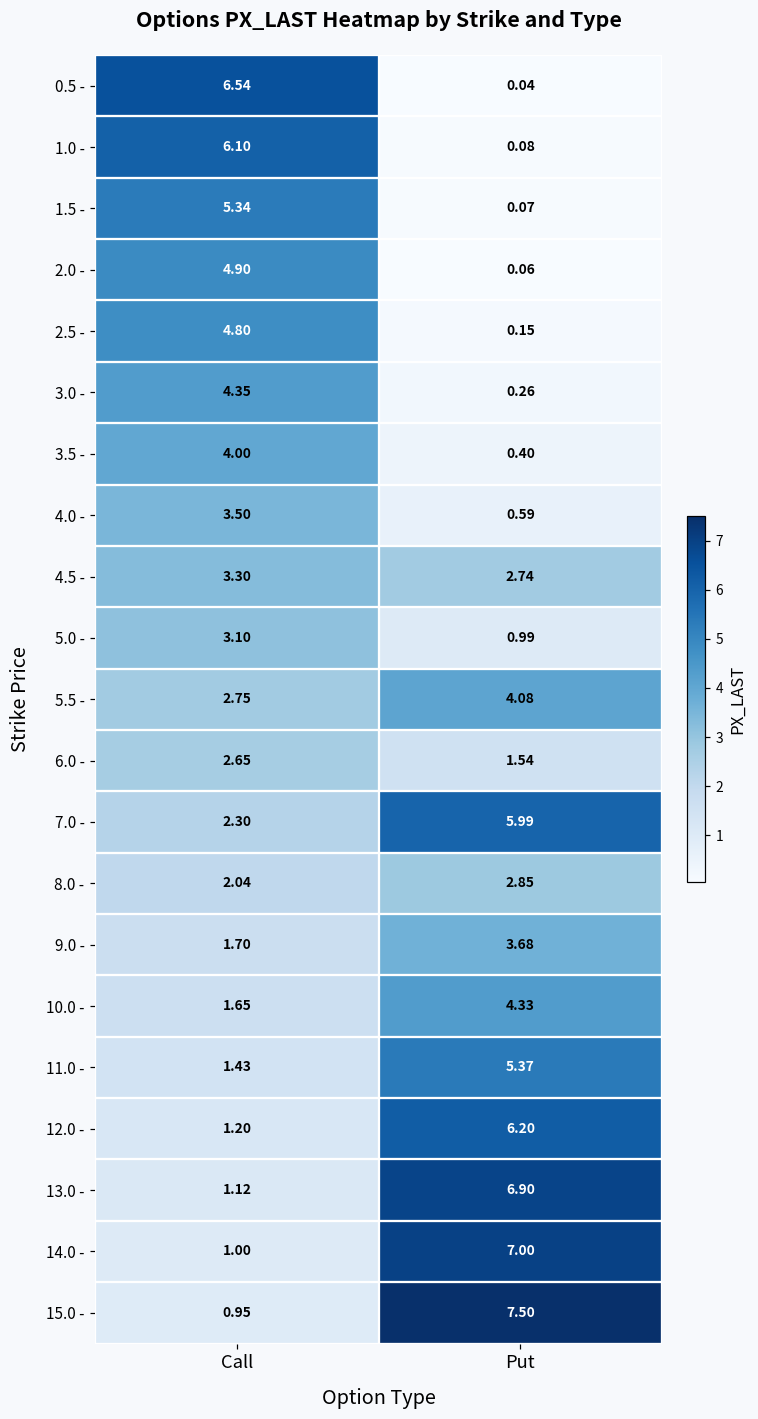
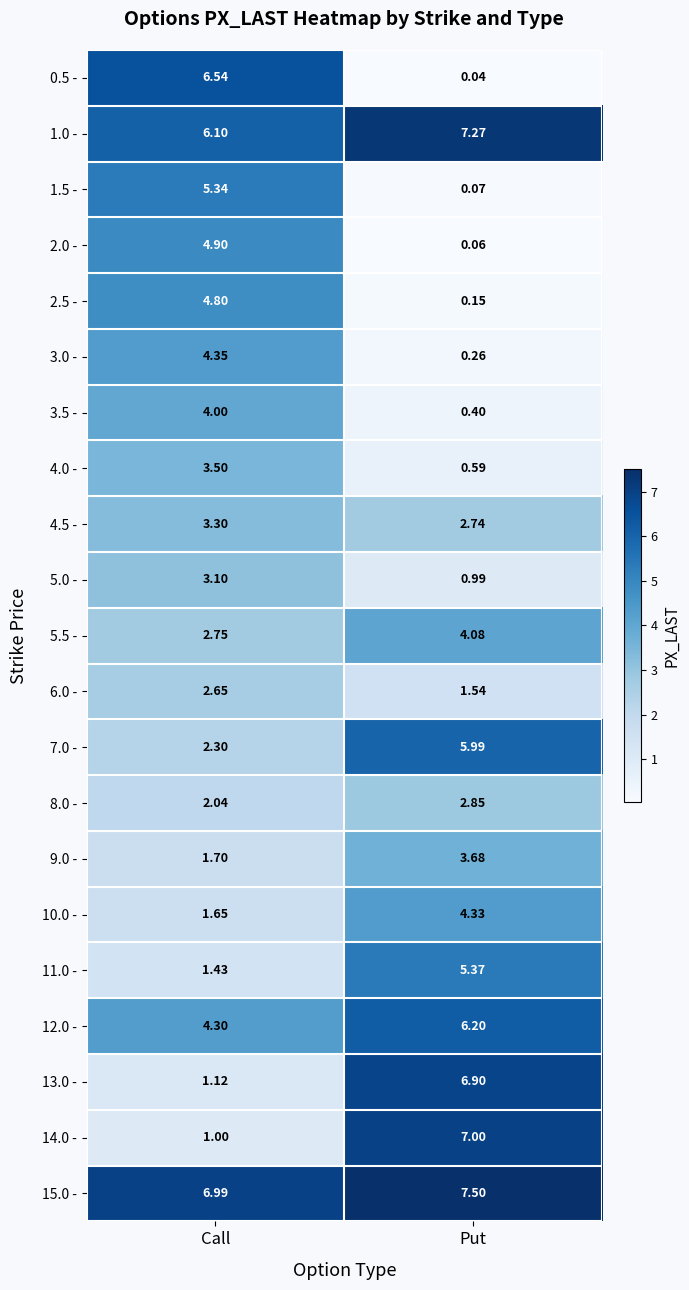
  {
    "0.5 -": {
      "Call": 6.54,
      "Put": 0.04
    },
    "1.0 -": {
      "Call": 6.10,
-     "Put": 0.08
+     "Put": 7.27
    },
    "1.5 -": {
      "Call": 5.34,
      "Put": 0.07
    },
    "2.0 -": {
      "Call": 4.90,
      "Put": 0.06
    },
    "2.5 -": {
      "Call": 4.80,
      "Put": 0.15
    },
    "3.0 -": {
      "Call": 4.35,
      "Put": 0.26
    },
    "3.5 -": {
      "Call": 4.00,
      "Put": 0.40
    },
    "4.0 -": {
      "Call": 3.50,
      "Put": 0.59
    },
    "4.5 -": {
      "Call": 3.30,
      "Put": 2.74
    },
    "5.0 -": {
      "Call": 3.10,
      "Put": 0.99
    },
    "5.5 -": {
      "Call": 2.75,
      "Put": 4.08
    },
    "6.0 -": {
      "Call": 2.65,
      "Put": 1.54
    },
    "7.0 -": {
      "Call": 2.30,
      "Put": 5.99
    },
    "8.0 -": {
      "Call": 2.04,
      "Put": 2.85
    },
    "9.0 -": {
      "Call": 1.70,
      "Put": 3.68
    },
    "10.0 -": {
      "Call": 1.65,
      "Put": 4.33
    },
    "11.0 -": {
      "Call": 1.43,
      "Put": 5.37
    },
    "12.0 -": {
-     "Call": 1.20,
+     "Call": 4.30,
      "Put": 6.20
    },
    "13.0 -": {
      "Call": 1.12,
      "Put": 6.90
    },
    "14.0 -": {
      "Call": 1.00,
      "Put": 7.00
    },
    "15.0 -": {
-     "Call": 0.95,
+     "Call": 6.99,
      "Put": 7.50
    }
  }
